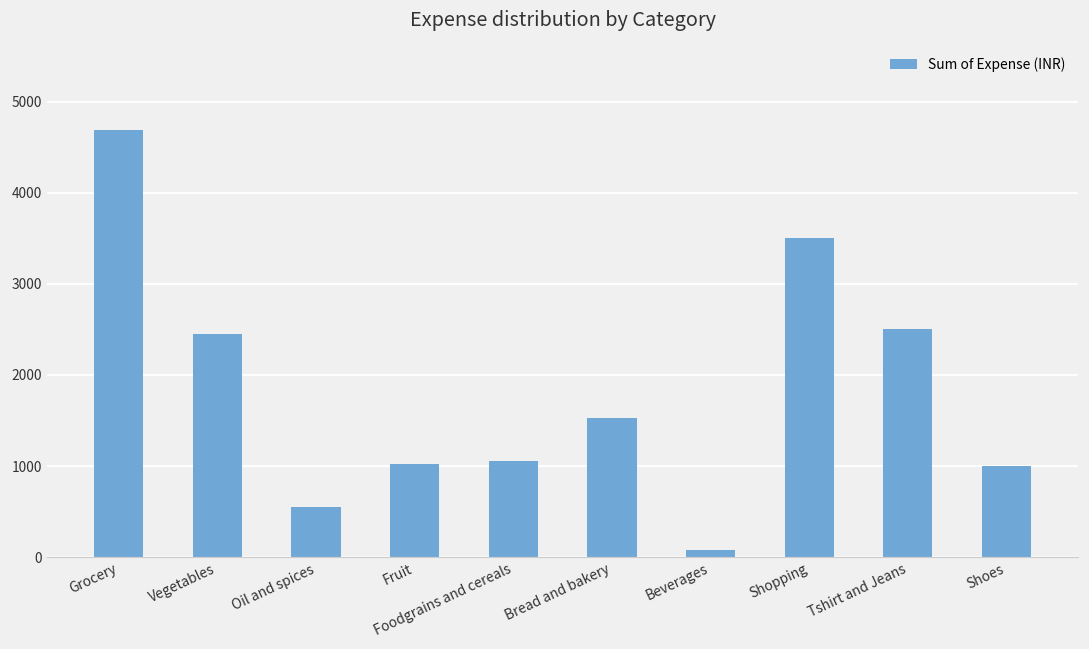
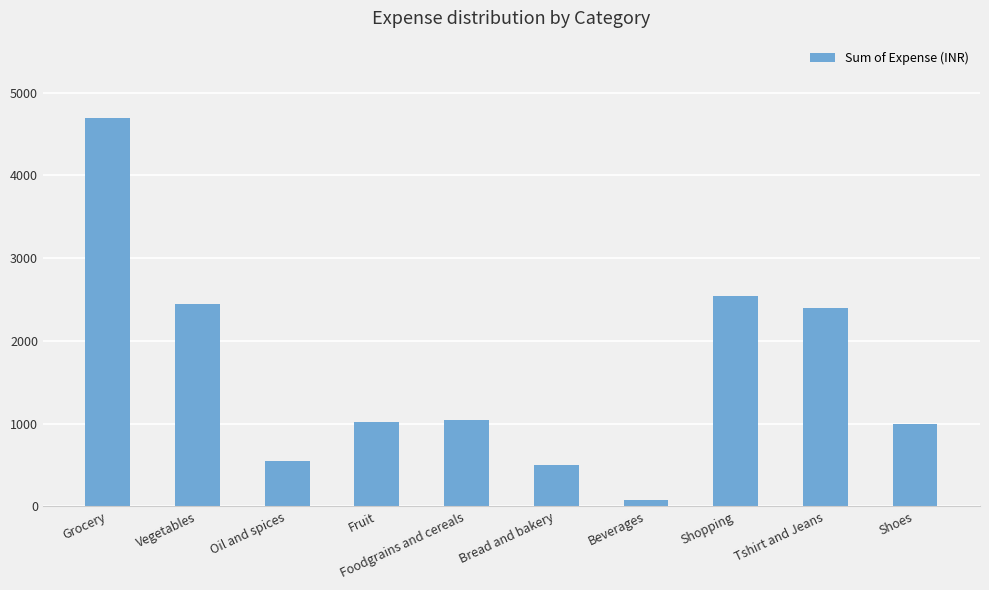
  {
    "Grocery": 4700,
    "Vegetables": 2400,
    "Oil and spices": 600,
    "Fruit": 1000,
    "Foodgrains and cereals": 1100,
-   "Bread and bakery": 1500,
+   "Bread and bakery": 500,
    "Beverages": 100,
-   "Shopping": 3500,
-   "Tshirt and Jeans": 2500,
+   "Shopping": 2500,
+   "Tshirt and Jeans": 2400,
    "Shoes": 1000
  }
